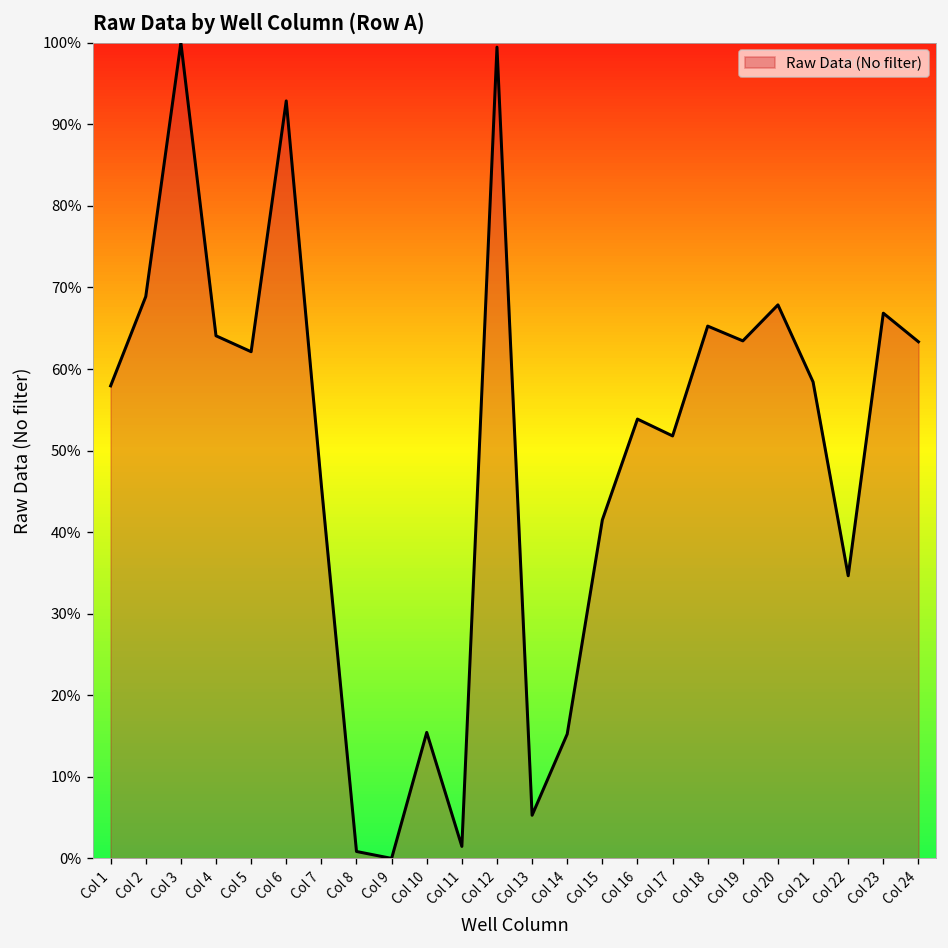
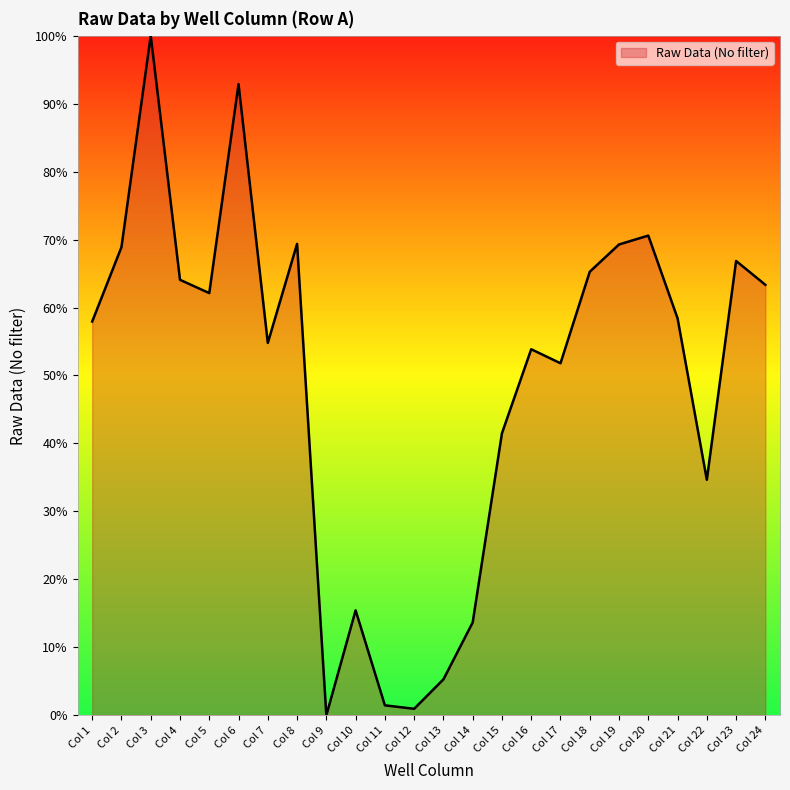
  {
    "Col 1": "58%",
    "Col 2": "69%",
    "Col 3": "100%",
    "Col 4": "64%",
    "Col 5": "62%",
    "Col 6": "93%",
-   "Col 7": "46%",
-   "Col 8": "1%",
+   "Col 7": "55%",
+   "Col 8": "69%",
    "Col 9": "0%",
    "Col 10": "15%",
    "Col 11": "1%",
-   "Col 12": "99%",
+   "Col 12": "1%",
    "Col 13": "5%",
-   "Col 14": "15%",
+   "Col 14": "14%",
    "Col 15": "41%",
    "Col 16": "54%",
    "Col 17": "52%",
    "Col 18": "65%",
-   "Col 19": "63%",
-   "Col 20": "68%",
+   "Col 19": "69%",
+   "Col 20": "71%",
    "Col 21": "58%",
    "Col 22": "35%",
    "Col 23": "67%",
    "Col 24": "63%"
  }
